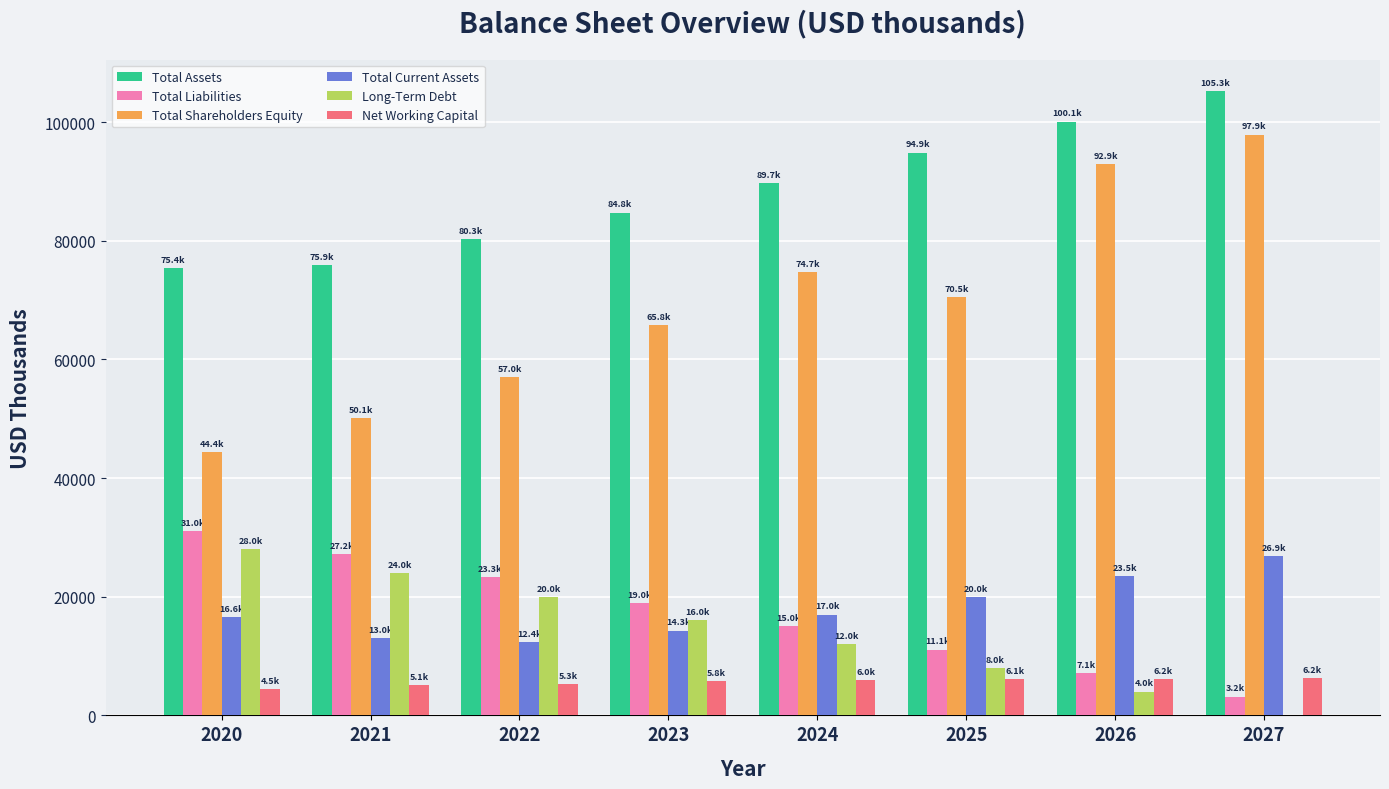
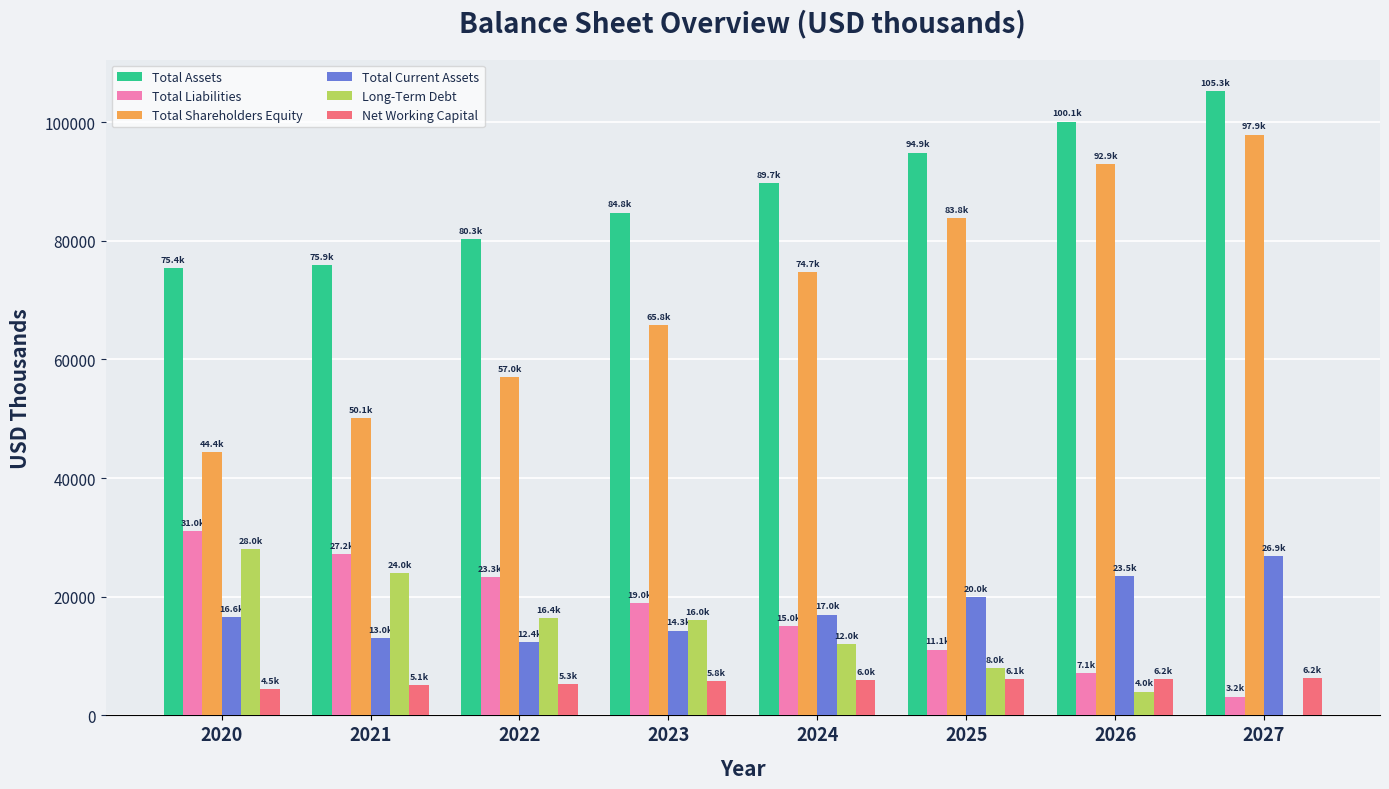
  {
    "Total Assets": {
      "2020": "75.4k",
      "2021": "75.9k",
      "2022": "80.3k",
      "2023": "84.8k",
      "2024": "89.7k",
      "2025": "94.9k",
      "2026": "100.1k",
      "2027": "105.3k"
    },
    "Total Shareholders Equity": {
      "2020": "44.4k",
      "2021": "50.1k",
      "2022": "57.0k",
      "2023": "65.8k",
      "2024": "74.7k",
-     "2025": "70.5k",
+     "2025": "83.8k",
      "2026": "92.9k",
      "2027": "97.9k"
    },
    "Total Current Assets": {
      "2020": "16.6k",
      "2021": "13.0k",
      "2022": "12.4k",
      "2023": "14.3k",
      "2024": "17.0k",
      "2025": "20.0k",
      "2026": "23.5k",
      "2027": "26.9k"
    },
    "Long-Term Debt": {
      "2020": "28.0k",
      "2021": "24.0k",
-     "2022": "20.0k",
+     "2022": "16.4k",
      "2023": "16.0k",
      "2024": "12.0k",
      "2025": "8.0k",
      "2026": "4.0k"
    }
  }
